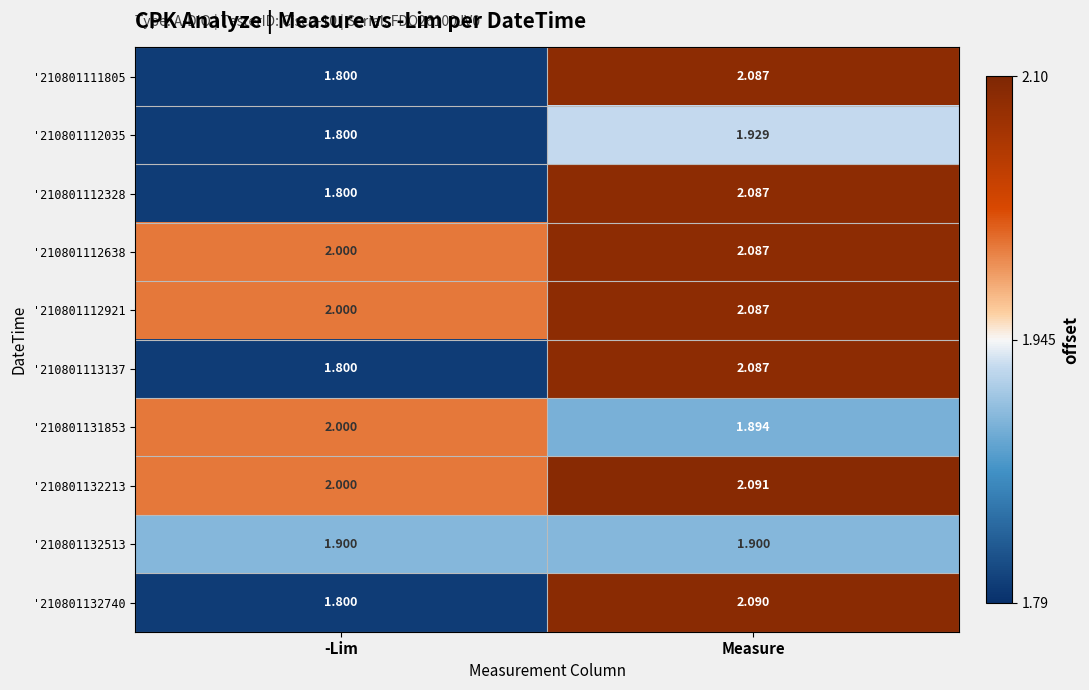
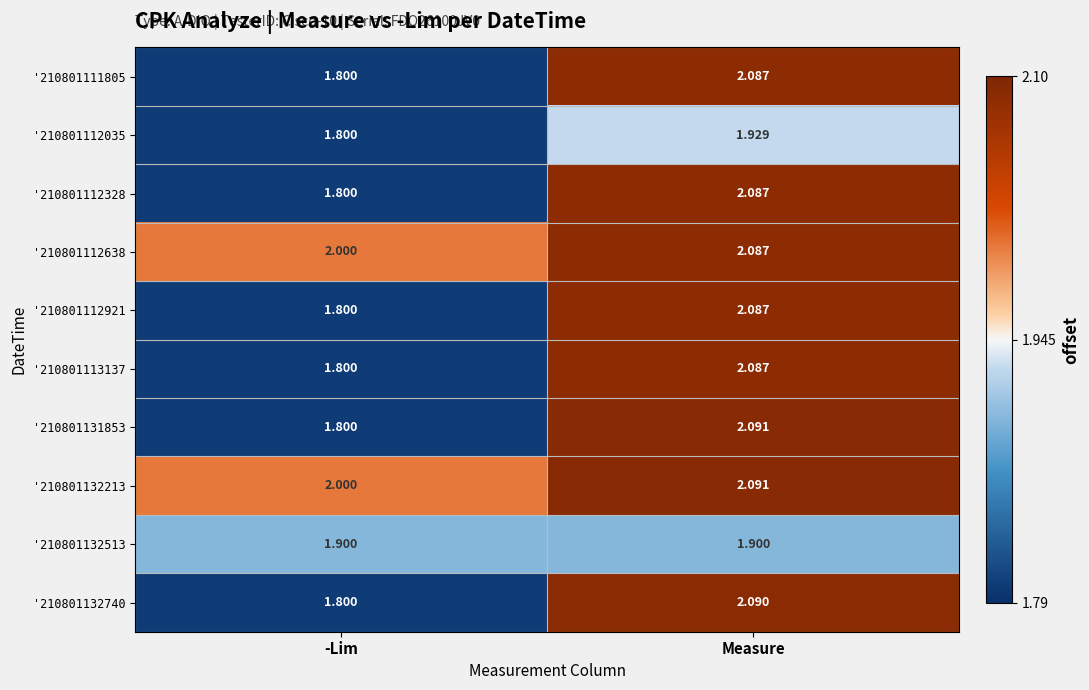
  {
    "'210801111805": {
      "-Lim": 1.800,
      "Measure": 2.087
    },
    "'210801112035": {
      "-Lim": 1.800,
      "Measure": 1.929
    },
    "'210801112328": {
      "-Lim": 1.800,
      "Measure": 2.087
    },
    "'210801112638": {
      "-Lim": 2.000,
      "Measure": 2.087
    },
    "'210801112921": {
-     "-Lim": 2.000,
+     "-Lim": 1.800,
      "Measure": 2.087
    },
    "'210801113137": {
      "-Lim": 1.800,
      "Measure": 2.087
    },
    "'210801131853": {
-     "-Lim": 2.000,
-     "Measure": 1.894
+     "-Lim": 1.800,
+     "Measure": 2.091
    },
    "'210801132213": {
      "-Lim": 2.000,
      "Measure": 2.091
    },
    "'210801132513": {
      "-Lim": 1.900,
      "Measure": 1.900
    },
    "'210801132740": {
      "-Lim": 1.800,
      "Measure": 2.090
    }
  }
